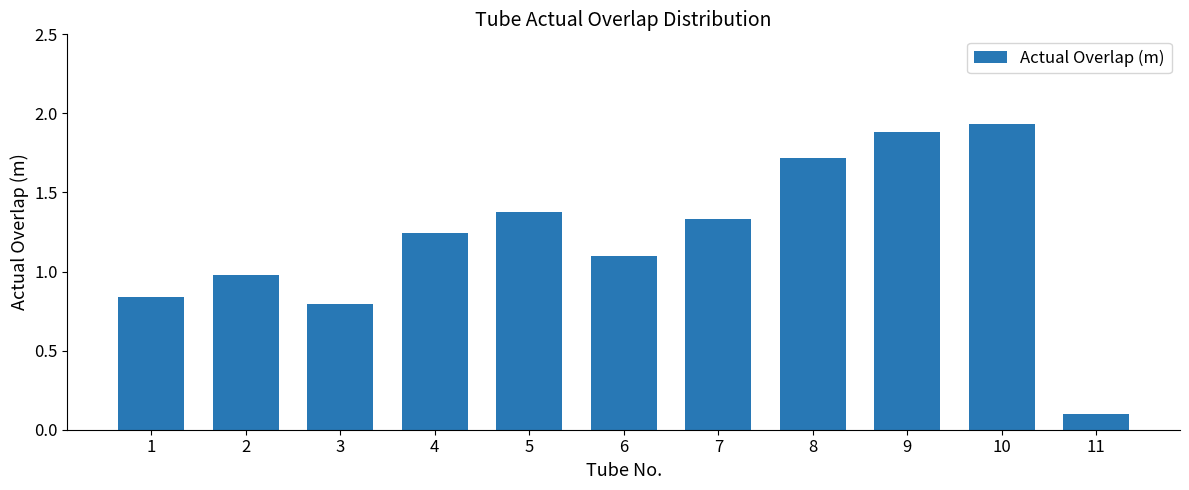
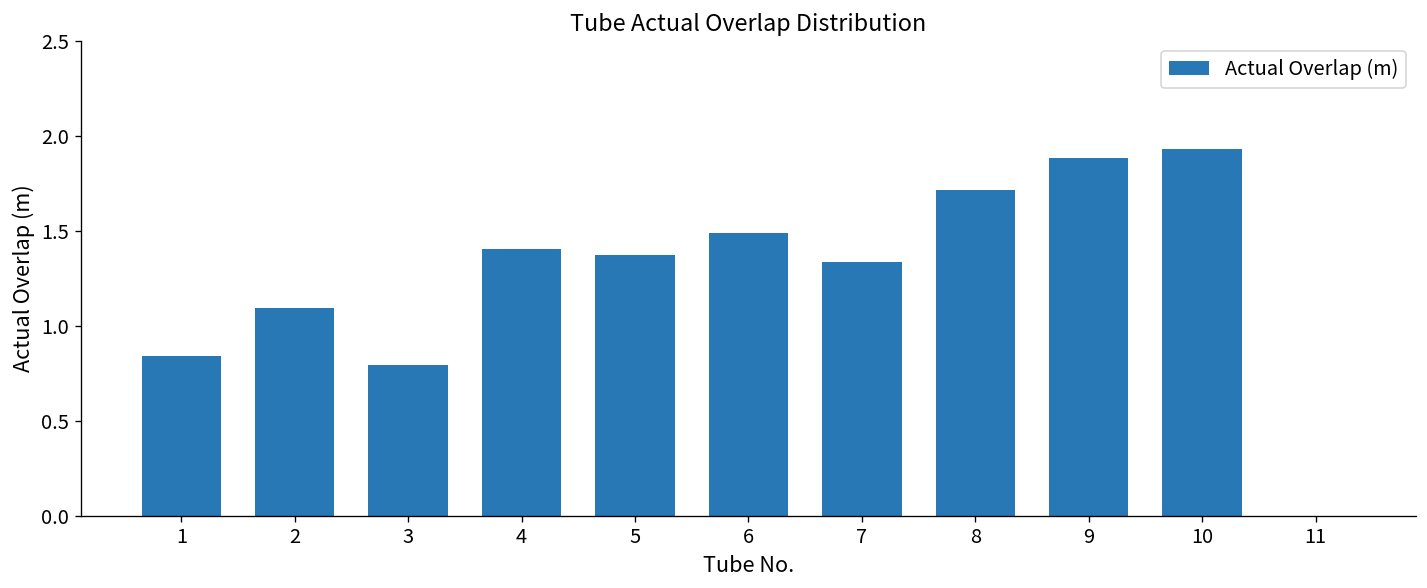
  {
    "1": 0.84,
-   "2": 0.98,
+   "2": 1.09,
    "3": 0.79,
-   "4": 1.25,
+   "4": 1.40,
    "5": 1.37,
-   "6": 1.10,
+   "6": 1.49,
    "7": 1.33,
    "8": 1.72,
    "9": 1.88,
    "10": 1.93,
-   "11": 0.1
+   "11": 0.0
  }
